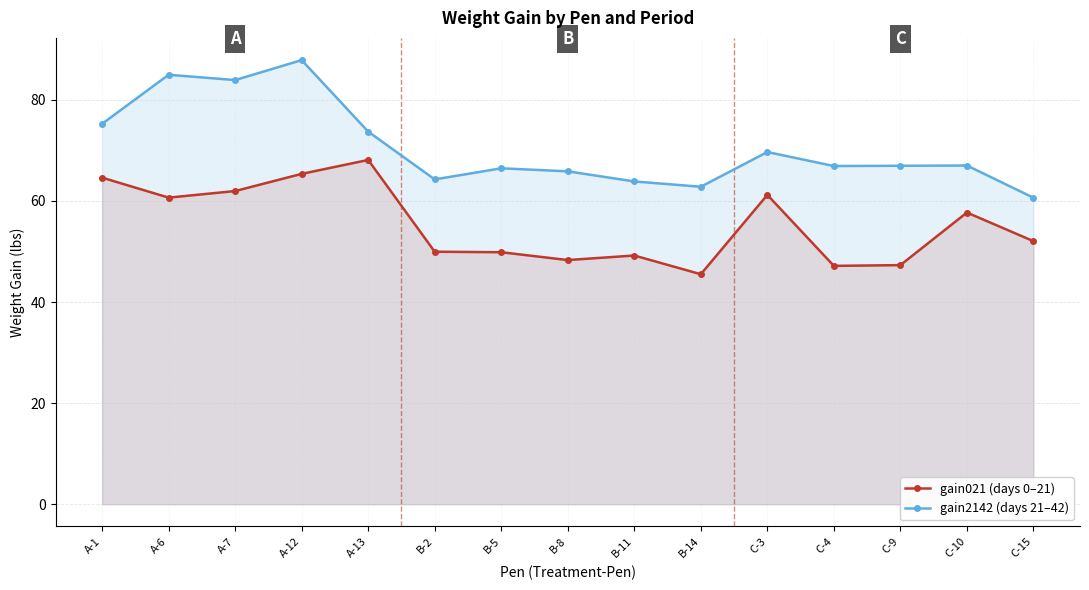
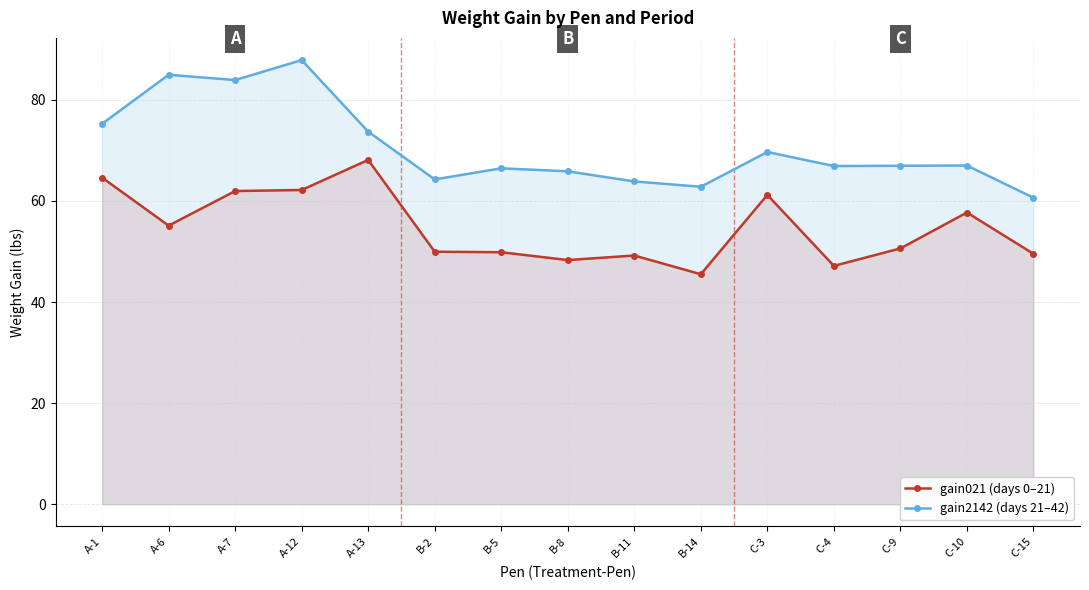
  {
    "gain021 (days 0–21)": {
      "A-1": 65,
-     "A-6": 61,
+     "A-6": 55,
      "A-7": 62,
-     "A-12": 65,
+     "A-12": 62,
      "A-13": 68,
      "B-2": 50,
      "B-5": 50,
      "B-8": 48,
      "B-11": 49,
      "B-14": 46,
      "C-3": 61,
      "C-4": 47,
-     "C-9": 47,
+     "C-9": 51,
      "C-10": 58,
-     "C-15": 52
+     "C-15": 50
    },
    "gain2142 (days 21–42)": {
      "A-1": 75,
      "A-6": 85,
      "A-7": 84,
      "A-12": 88,
      "A-13": 74,
      "B-2": 64,
      "B-5": 66,
      "B-8": 66,
      "B-11": 64,
      "B-14": 63,
      "C-3": 70,
      "C-4": 67,
      "C-9": 67,
      "C-10": 67,
      "C-15": 61
    }
  }
